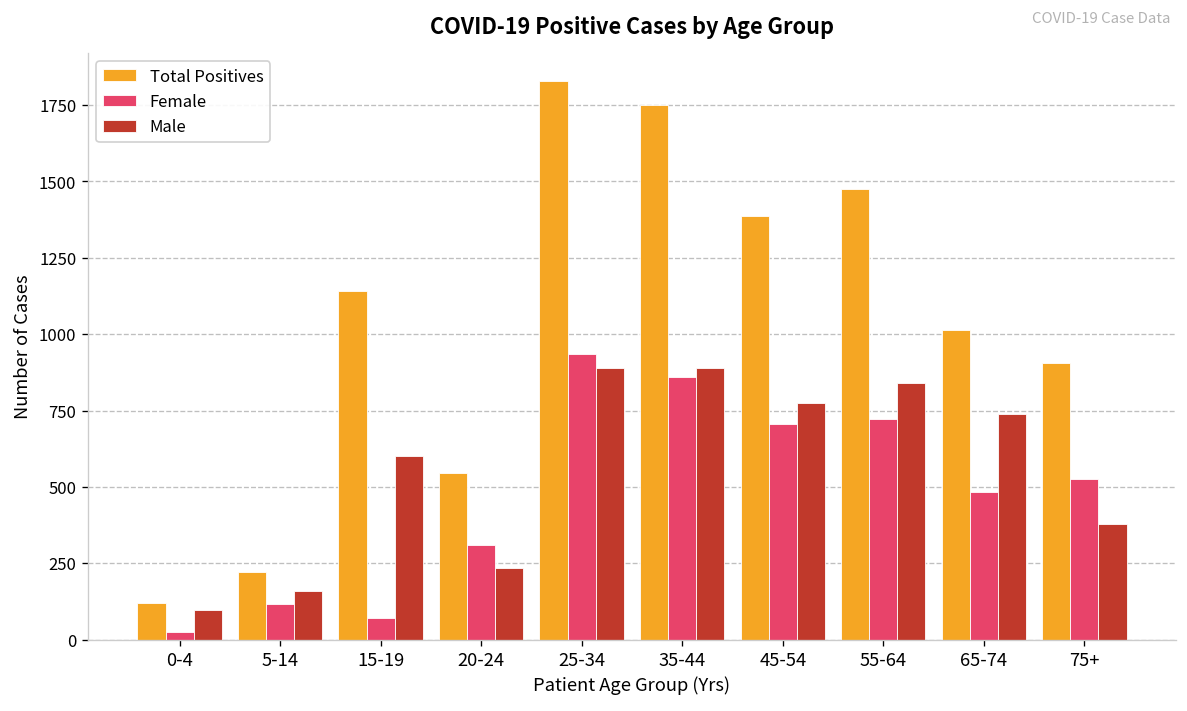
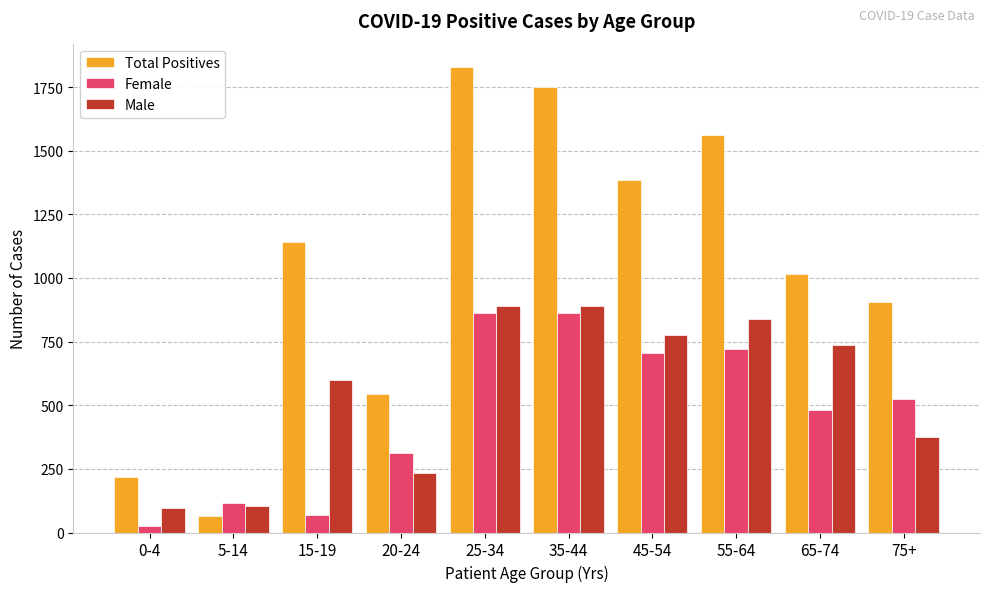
  {
    "Total Positives": {
-     "0-4": 120,
-     "5-14": 220,
+     "0-4": 220,
+     "5-14": 70,
      "15-19": 1140,
      "20-24": 550,
      "25-34": 1830,
      "35-44": 1750,
      "45-54": 1390,
-     "55-64": 1470,
+     "55-64": 1560,
      "65-74": 1020,
      "75+": 910
    },
    "Female": {
      "0-4": 30,
      "5-14": 120,
      "15-19": 70,
      "20-24": 310,
-     "25-34": 940,
+     "25-34": 860,
      "35-44": 860,
      "45-54": 710,
      "55-64": 720,
      "65-74": 480,
      "75+": 530
    },
    "Male": {
      "0-4": 100,
-     "5-14": 160,
+     "5-14": 110,
      "15-19": 600,
      "20-24": 230,
      "25-34": 890,
      "35-44": 890,
      "45-54": 780,
      "55-64": 840,
      "65-74": 740,
      "75+": 380
    }
  }
